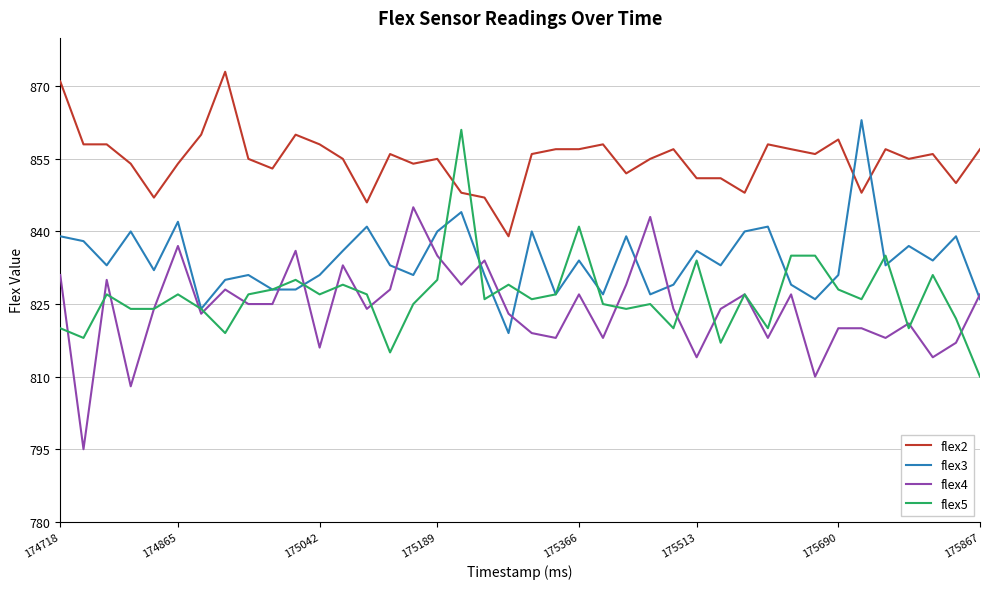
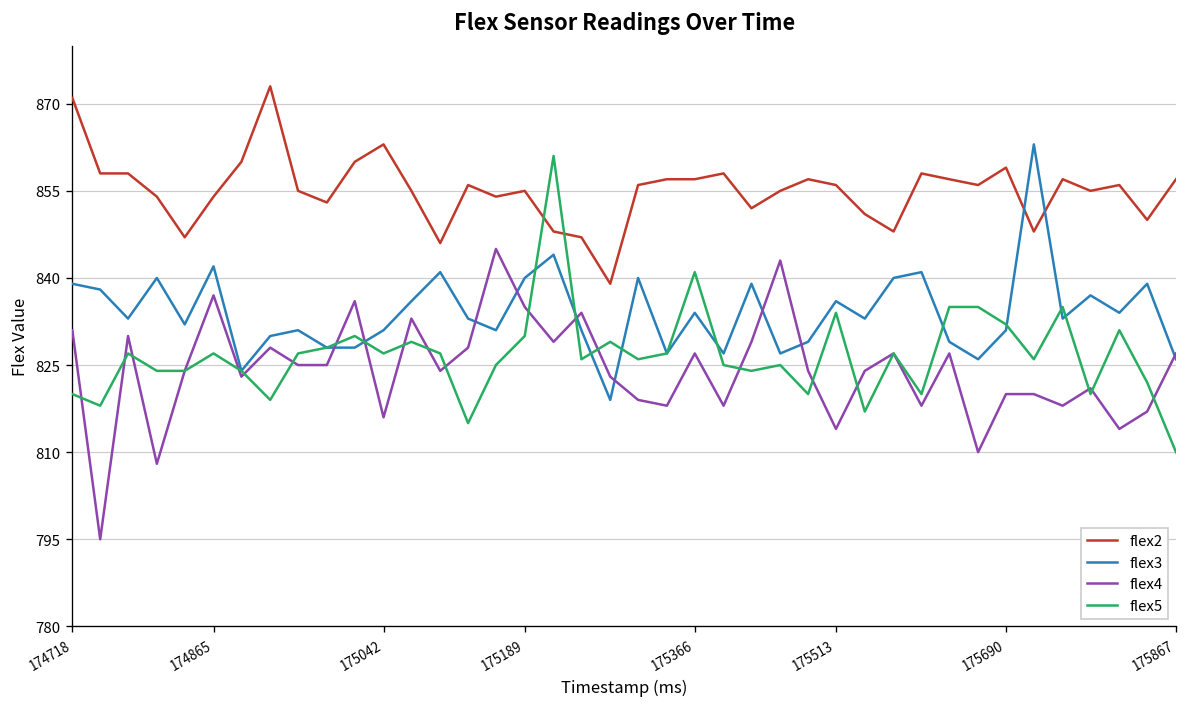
  {
    "flex2": {
      "174718": 871,
      "174865": 854,
-     "175042": 858,
+     "175042": 863,
      "175189": 855,
      "175366": 857,
-     "175513": 851,
+     "175513": 856,
      "175690": 859,
      "175867": 857
    },
    "flex3": {
      "174718": 839,
      "174865": 842,
      "175042": 831,
      "175189": 840,
      "175366": 834,
      "175513": 836,
      "175690": 831,
      "175867": 826
    },
    "flex4": {
      "174718": 831,
      "174865": 837,
      "175042": 816,
      "175189": 835,
      "175366": 827,
      "175513": 814,
      "175690": 820,
      "175867": 827
    },
    "flex5": {
      "174718": 820,
      "174865": 827,
      "175042": 827,
      "175189": 830,
      "175366": 841,
      "175513": 834,
-     "175690": 828,
+     "175690": 832,
      "175867": 810
    }
  }
